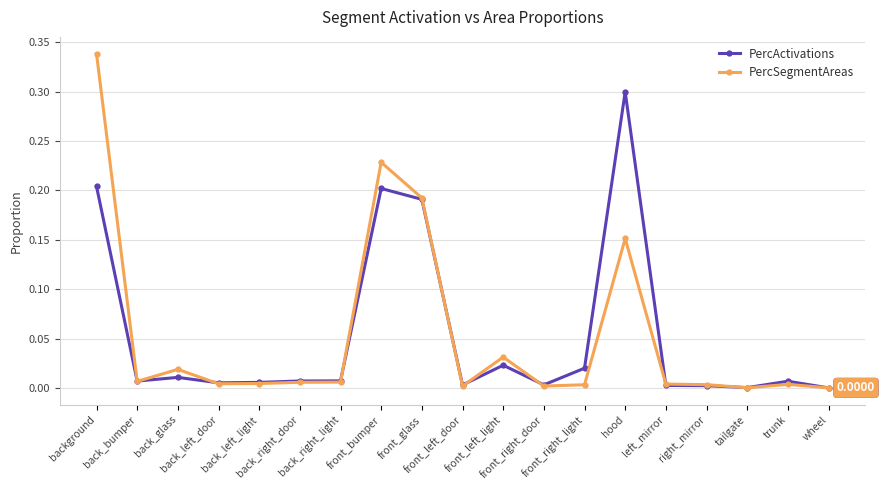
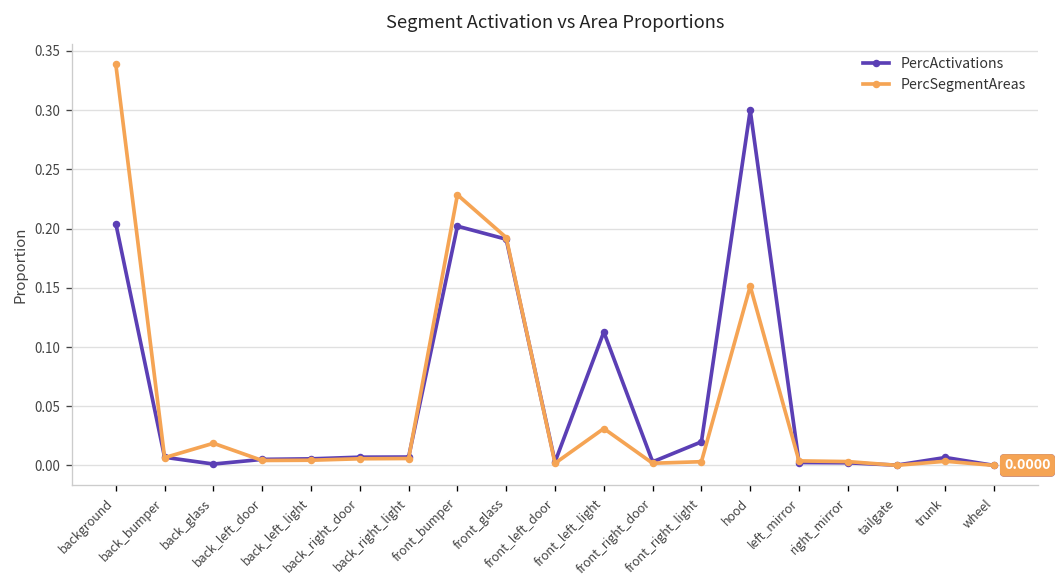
  {
    "PercActivations": {
      "background": 0.20,
-     "back_glass": 0.01,
+     "back_glass": 0.00,
      "front_bumper": 0.20,
-     "front_left_light": 0.02,
+     "front_left_light": 0.11,
      "front_right_light": 0.02,
      "hood": 0.30,
      "trunk": 0.01
    },
    "PercSegmentAreas": {
      "background": 0.34,
      "back_glass": 0.02,
      "front_bumper": 0.23,
      "front_left_light": 0.03,
      "front_right_light": 0.00,
      "hood": 0.15,
      "trunk": 0.00
    }
  }
